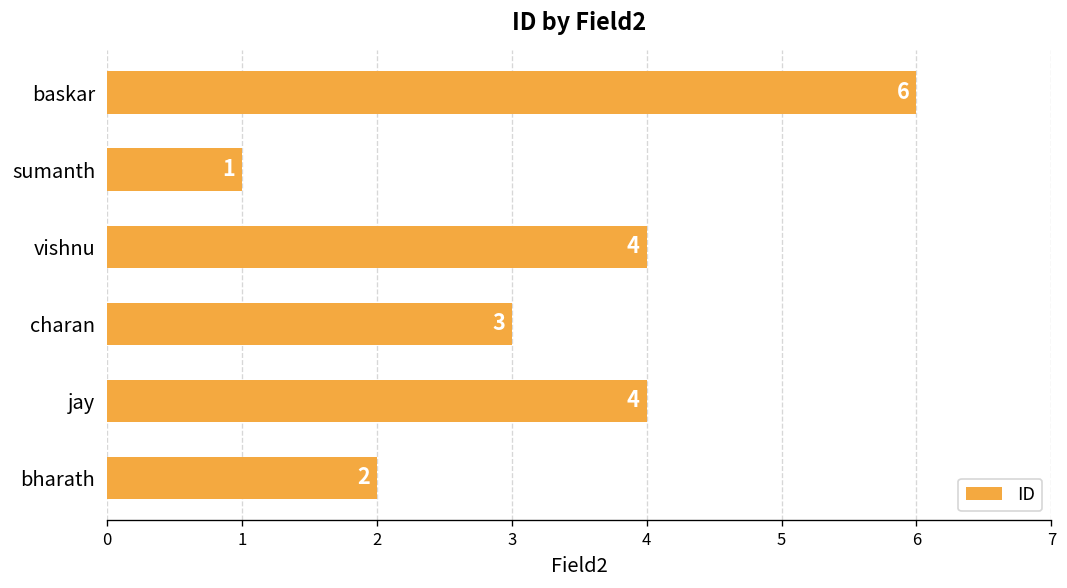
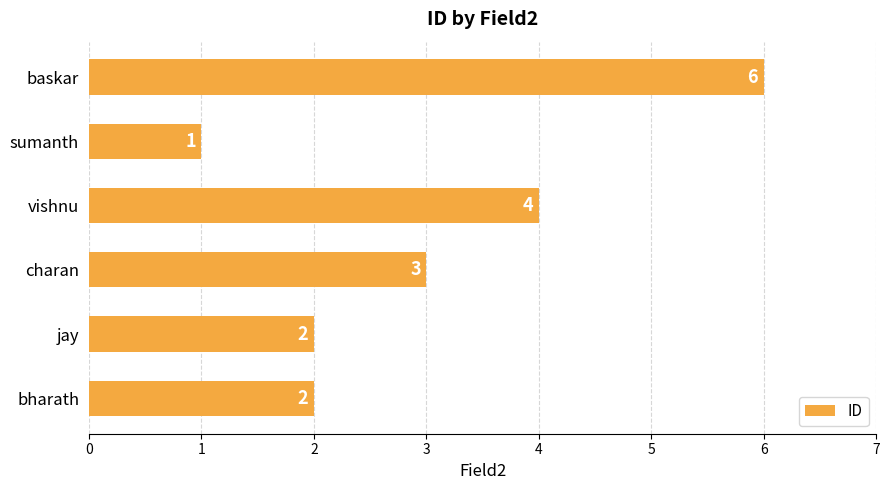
  {
    "baskar": 6,
    "sumanth": 1,
    "vishnu": 4,
    "charan": 3,
-   "jay": 4,
+   "jay": 2,
    "bharath": 2
  }
